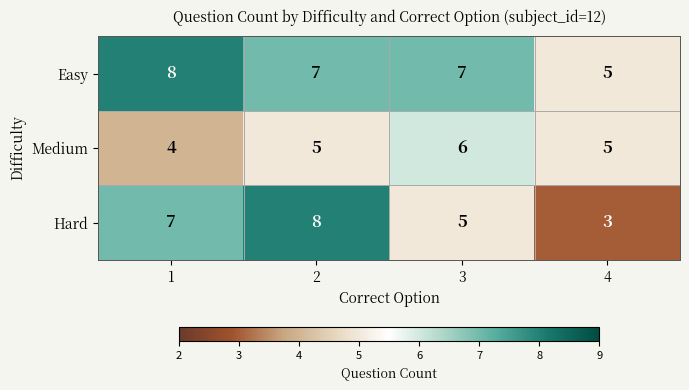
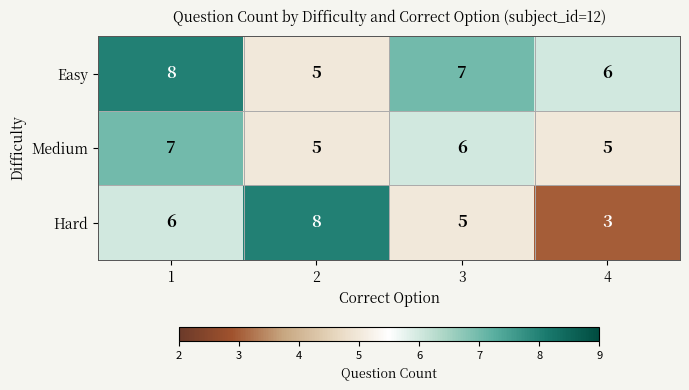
  {
    "Easy": {
      "1": 8,
-     "2": 7,
+     "2": 5,
      "3": 7,
-     "4": 5
+     "4": 6
    },
    "Medium": {
-     "1": 4,
+     "1": 7,
      "2": 5,
      "3": 6,
      "4": 5
    },
    "Hard": {
-     "1": 7,
+     "1": 6,
      "2": 8,
      "3": 5,
      "4": 3
    }
  }
